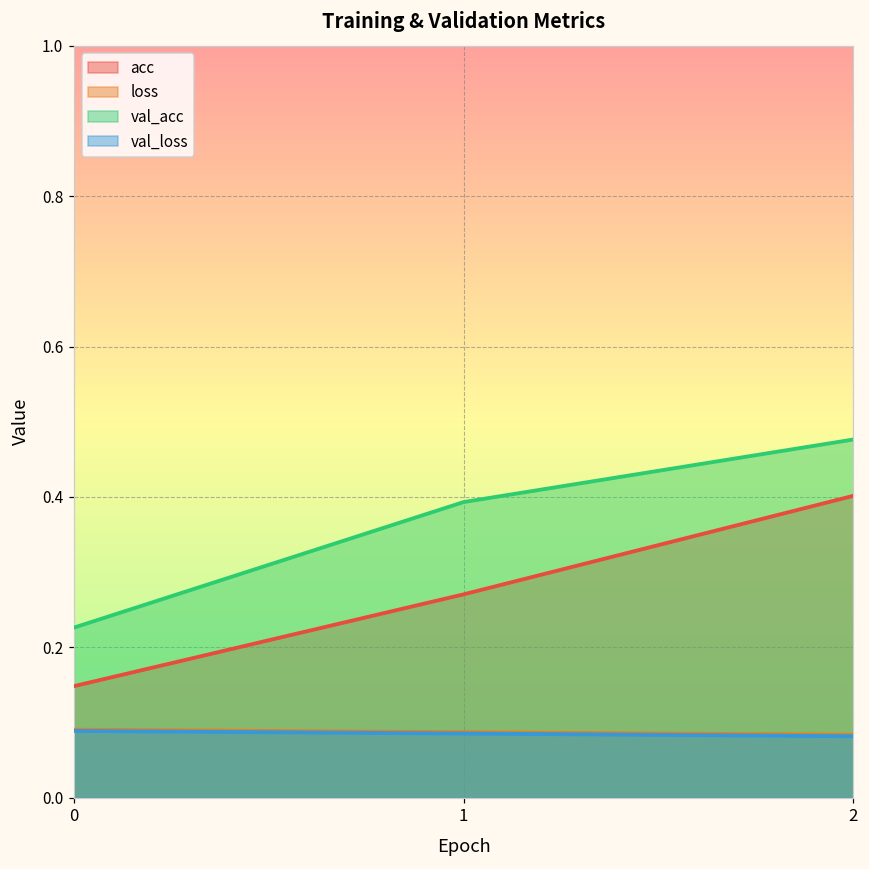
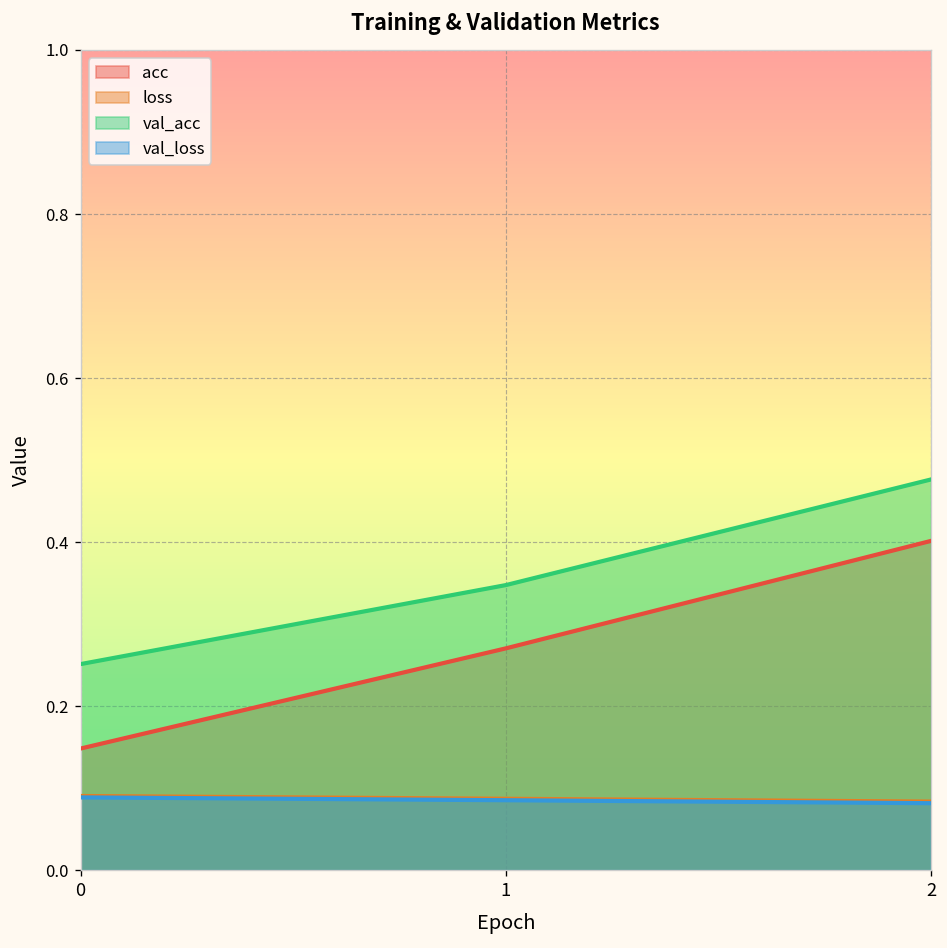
  {
    "val_acc": {
-     "0": 0.23,
-     "1": 0.39,
+     "0": 0.25,
+     "1": 0.35,
      "2": 0.48
    }
  }
